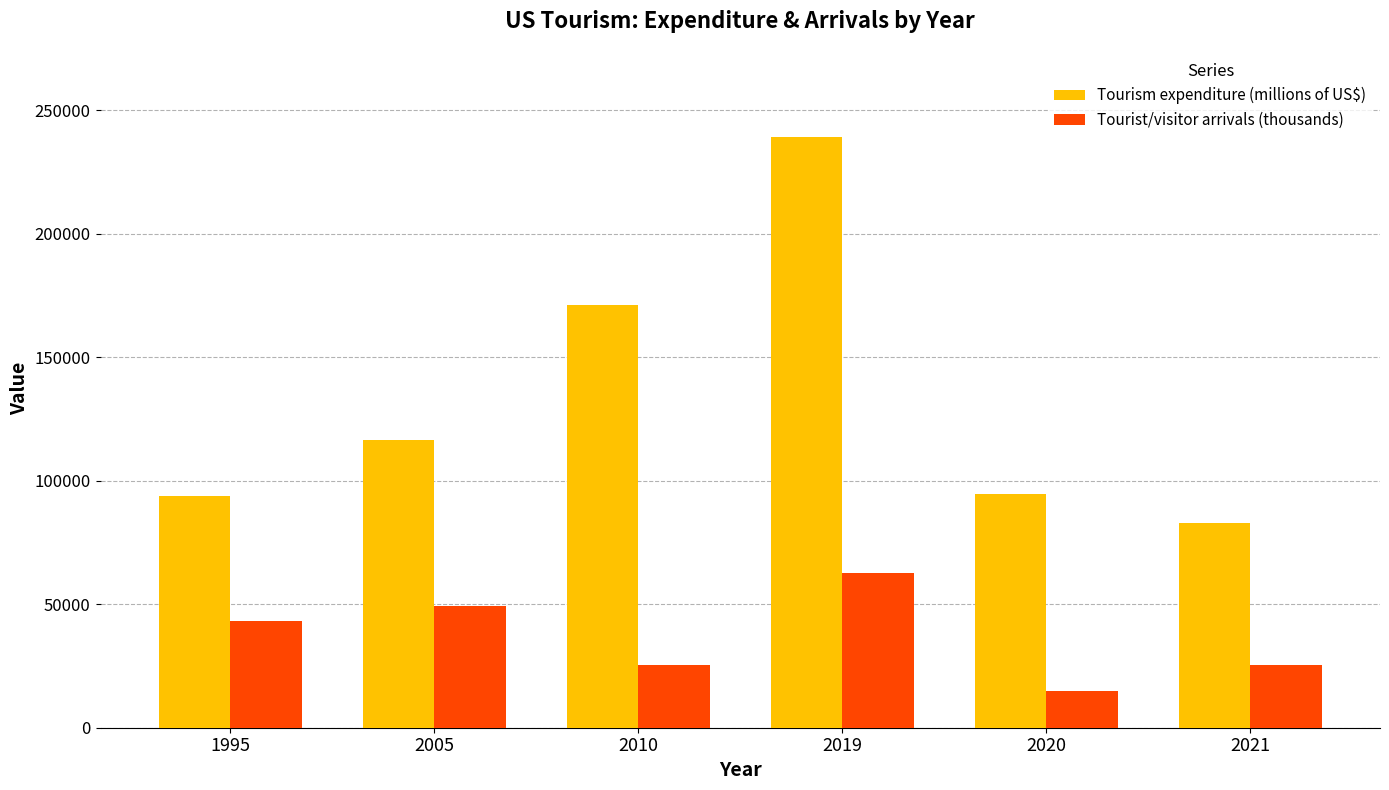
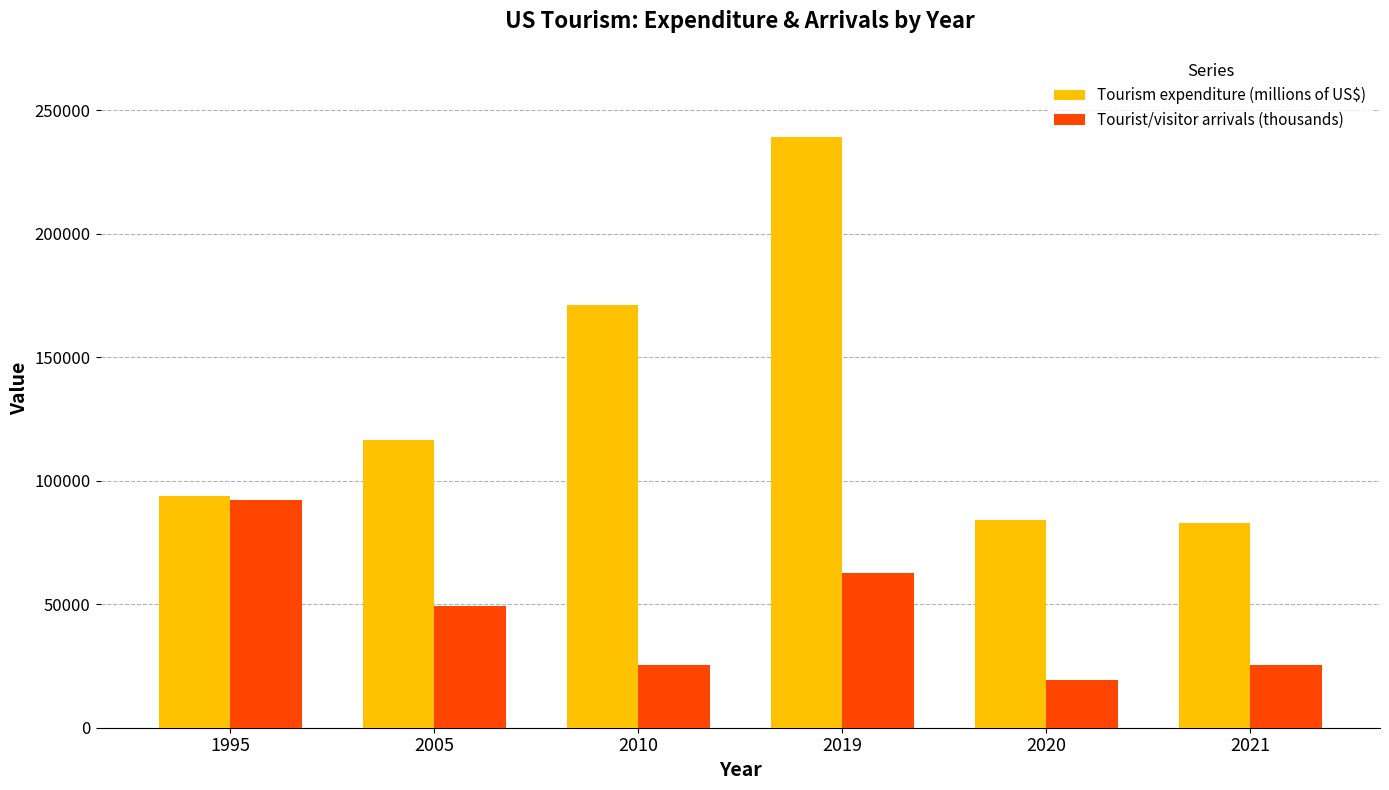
  {
    "Tourism expenditure (millions of US$)": {
      "1995": 94000,
      "2005": 117000,
      "2010": 171000,
      "2019": 239000,
-     "2020": 95000,
+     "2020": 84000,
      "2021": 83000
    },
    "Tourist/visitor arrivals (thousands)": {
-     "1995": 43000,
+     "1995": 92000,
      "2005": 49000,
      "2010": 25000,
      "2019": 63000,
-     "2020": 15000,
+     "2020": 19000,
      "2021": 25000
    }
  }
